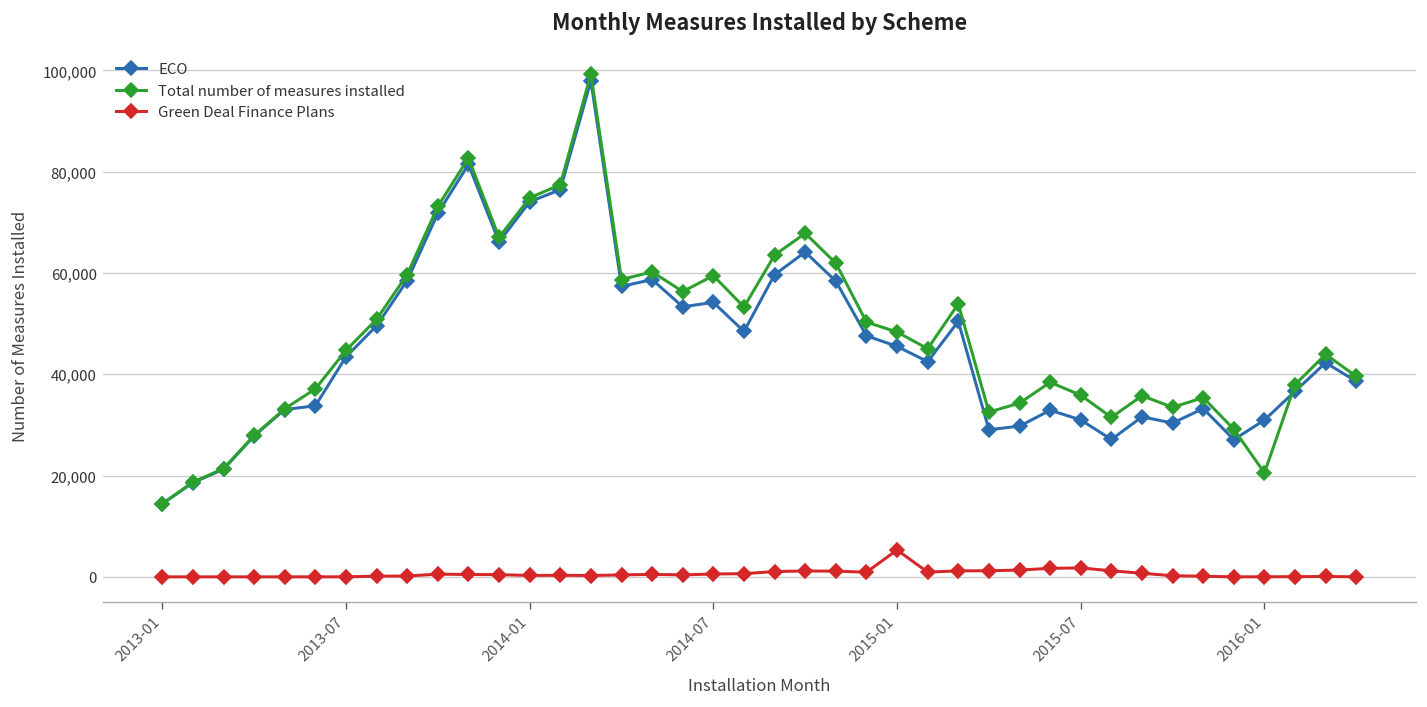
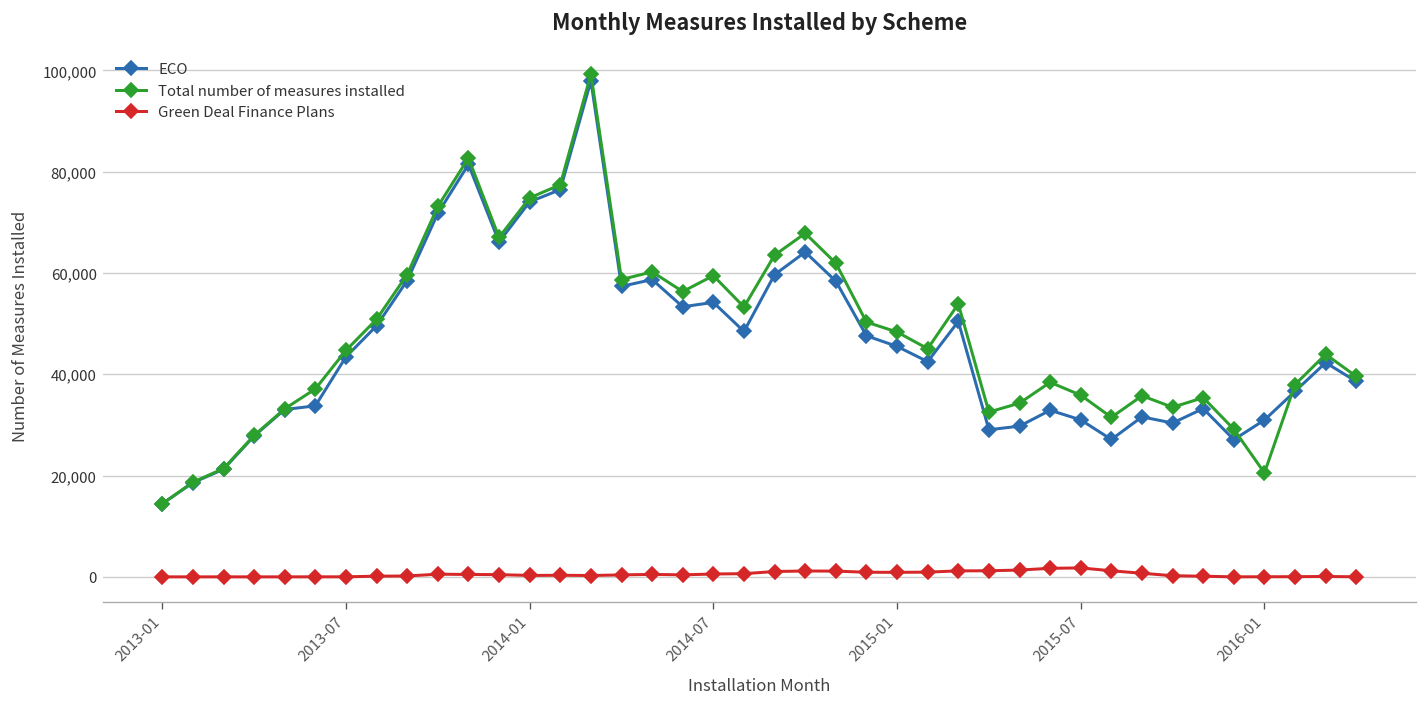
  {
    "ECO": {
      "2013-07": "43,000",
      "2014-01": "74,000",
      "2014-07": "54,000",
      "2015-01": "46,000",
      "2015-07": "31,000",
      "2016-01": "31,000"
    },
    "Total number of measures installed": {
      "2013-07": "45,000",
      "2014-01": "75,000",
      "2014-07": "59,000",
      "2015-01": "48,000",
      "2015-07": "36,000",
      "2016-01": "21,000"
    },
    "Green Deal Finance Plans": {
      "2013-01": "0",
      "2013-07": "0",
      "2014-01": "0",
      "2014-07": "1,000",
-     "2015-01": "5,000",
+     "2015-01": "1,000",
      "2015-07": "2,000",
      "2016-01": "0"
    }
  }
